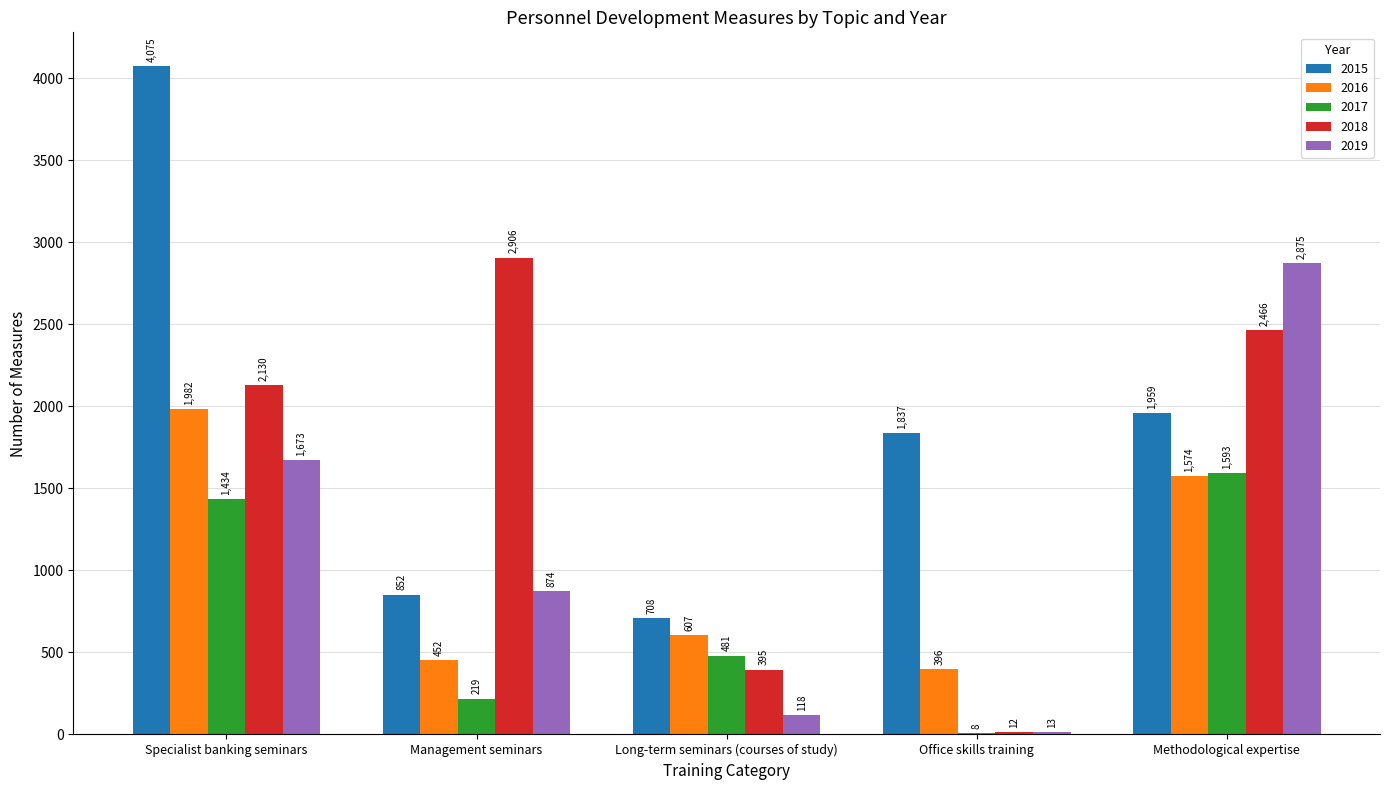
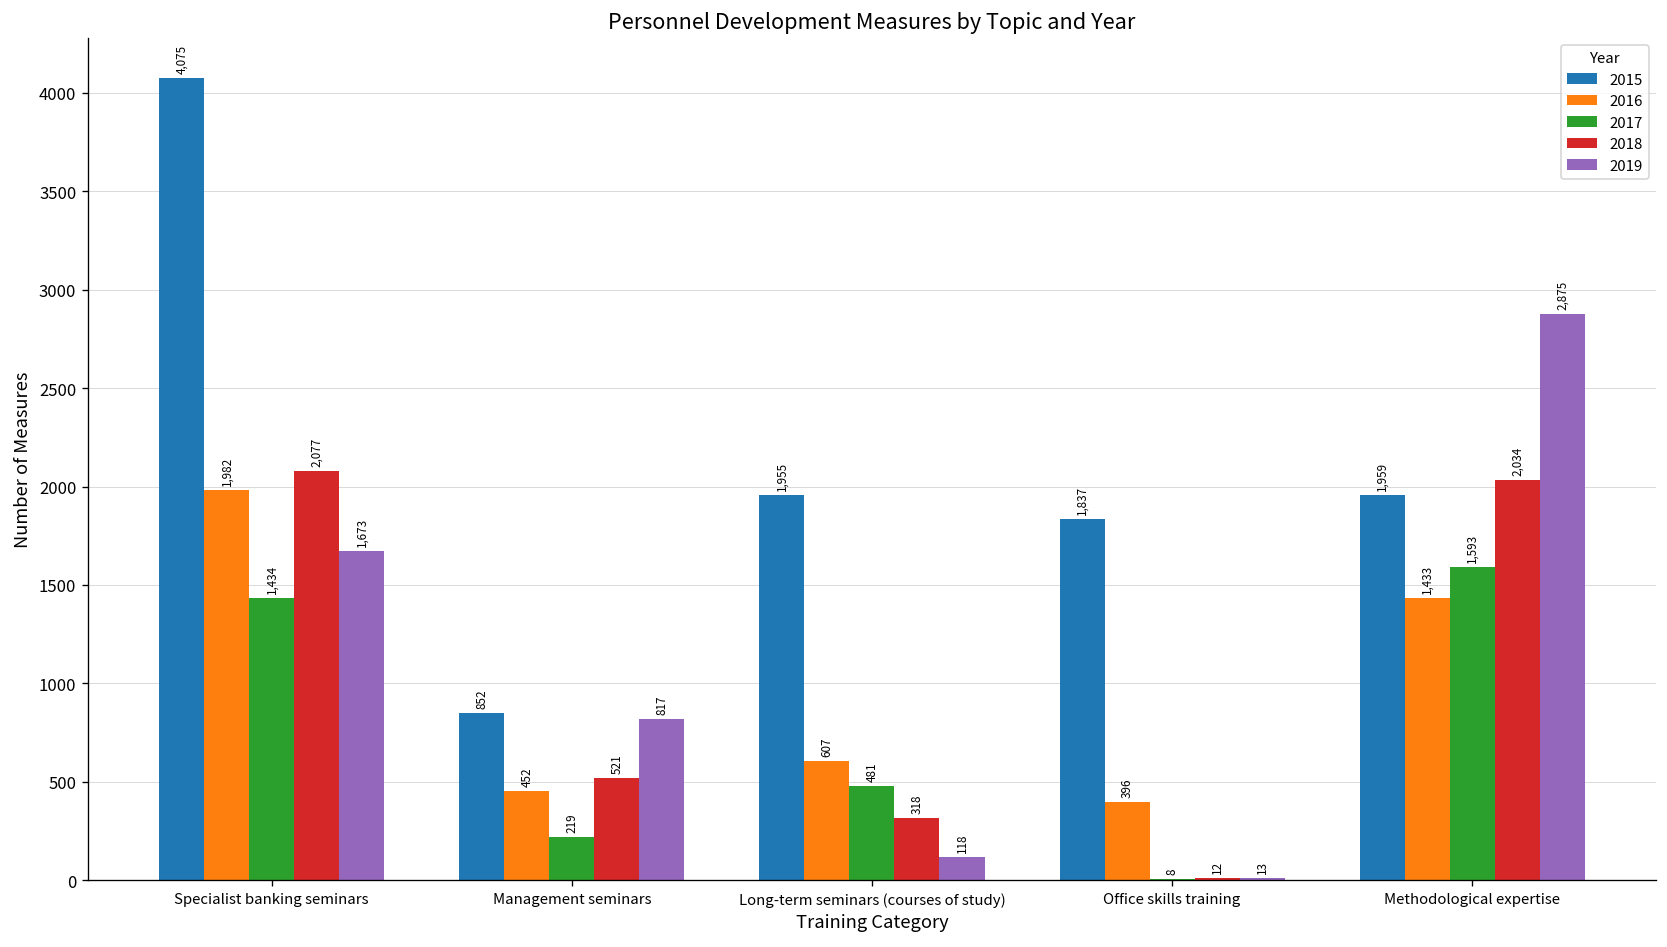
  {
    "2015": {
      "Specialist banking seminars": "4,075",
      "Management seminars": "852",
-     "Long-term seminars (courses of study)": "708",
+     "Long-term seminars (courses of study)": "1,955",
      "Office skills training": "1,837",
      "Methodological expertise": "1,959"
    },
    "2016": {
      "Specialist banking seminars": "1,982",
      "Management seminars": "452",
      "Long-term seminars (courses of study)": "607",
      "Office skills training": "396",
-     "Methodological expertise": "1,574"
+     "Methodological expertise": "1,433"
    },
    "2017": {
      "Specialist banking seminars": "1,434",
      "Management seminars": "219",
      "Long-term seminars (courses of study)": "481",
      "Office skills training": "8",
      "Methodological expertise": "1,593"
    },
    "2018": {
-     "Specialist banking seminars": "2,130",
-     "Management seminars": "2,906",
-     "Long-term seminars (courses of study)": "395",
+     "Specialist banking seminars": "2,077",
+     "Management seminars": "521",
+     "Long-term seminars (courses of study)": "318",
      "Office skills training": "12",
-     "Methodological expertise": "2,466"
+     "Methodological expertise": "2,034"
    },
    "2019": {
      "Specialist banking seminars": "1,673",
-     "Management seminars": "874",
+     "Management seminars": "817",
      "Long-term seminars (courses of study)": "118",
      "Office skills training": "13",
      "Methodological expertise": "2,875"
    }
  }
